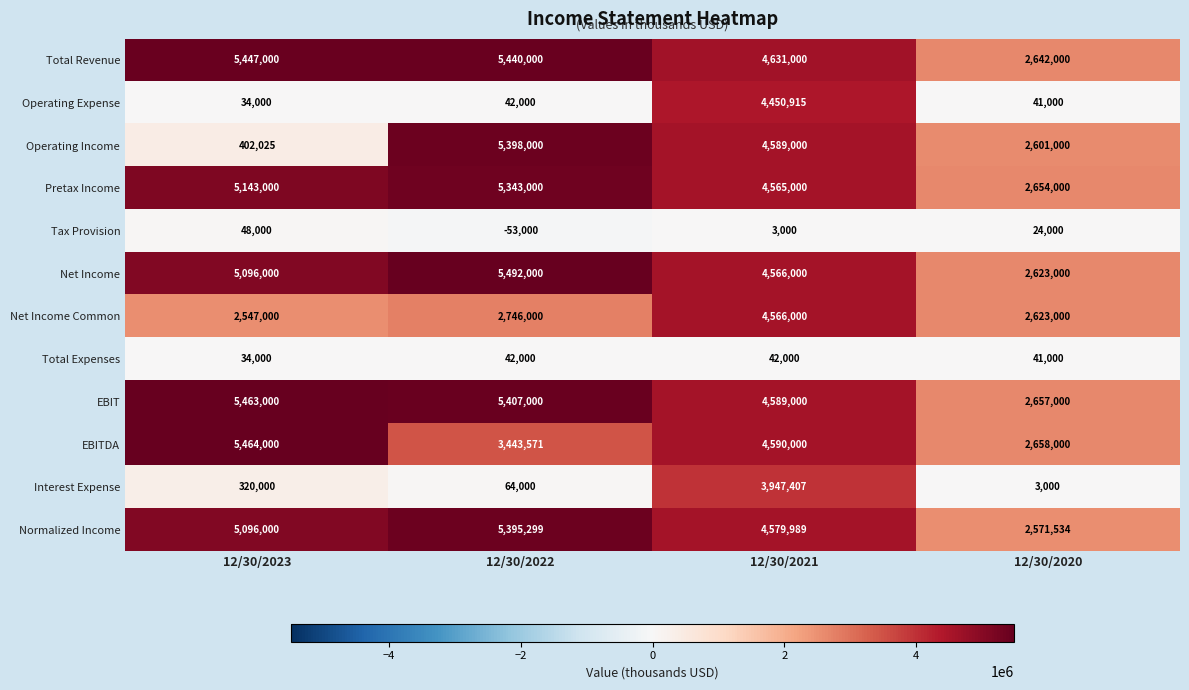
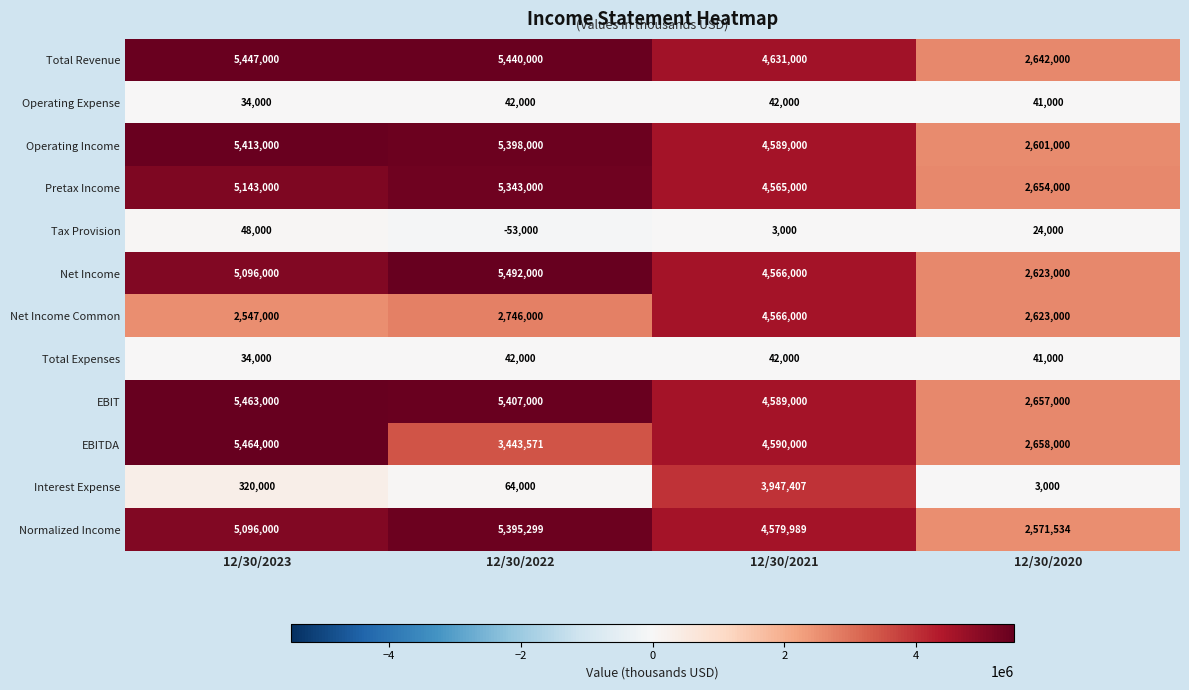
  {
    "Total Revenue": {
      "12/30/2023": "5,447,000",
      "12/30/2022": "5,440,000",
      "12/30/2021": "4,631,000",
      "12/30/2020": "2,642,000"
    },
    "Operating Expense": {
      "12/30/2023": "34,000",
      "12/30/2022": "42,000",
-     "12/30/2021": "4,450,915",
+     "12/30/2021": "42,000",
      "12/30/2020": "41,000"
    },
    "Operating Income": {
-     "12/30/2023": "402,025",
+     "12/30/2023": "5,413,000",
      "12/30/2022": "5,398,000",
      "12/30/2021": "4,589,000",
      "12/30/2020": "2,601,000"
    },
    "Pretax Income": {
      "12/30/2023": "5,143,000",
      "12/30/2022": "5,343,000",
      "12/30/2021": "4,565,000",
      "12/30/2020": "2,654,000"
    },
    "Tax Provision": {
      "12/30/2023": "48,000",
      "12/30/2022": "-53,000",
      "12/30/2021": "3,000",
      "12/30/2020": "24,000"
    },
    "Net Income": {
      "12/30/2023": "5,096,000",
      "12/30/2022": "5,492,000",
      "12/30/2021": "4,566,000",
      "12/30/2020": "2,623,000"
    },
    "Net Income Common": {
      "12/30/2023": "2,547,000",
      "12/30/2022": "2,746,000",
      "12/30/2021": "4,566,000",
      "12/30/2020": "2,623,000"
    },
    "Total Expenses": {
      "12/30/2023": "34,000",
      "12/30/2022": "42,000",
      "12/30/2021": "42,000",
      "12/30/2020": "41,000"
    },
    "EBIT": {
      "12/30/2023": "5,463,000",
      "12/30/2022": "5,407,000",
      "12/30/2021": "4,589,000",
      "12/30/2020": "2,657,000"
    },
    "EBITDA": {
      "12/30/2023": "5,464,000",
      "12/30/2022": "3,443,571",
      "12/30/2021": "4,590,000",
      "12/30/2020": "2,658,000"
    },
    "Interest Expense": {
      "12/30/2023": "320,000",
      "12/30/2022": "64,000",
      "12/30/2021": "3,947,407",
      "12/30/2020": "3,000"
    },
    "Normalized Income": {
      "12/30/2023": "5,096,000",
      "12/30/2022": "5,395,299",
      "12/30/2021": "4,579,989",
      "12/30/2020": "2,571,534"
    }
  }
